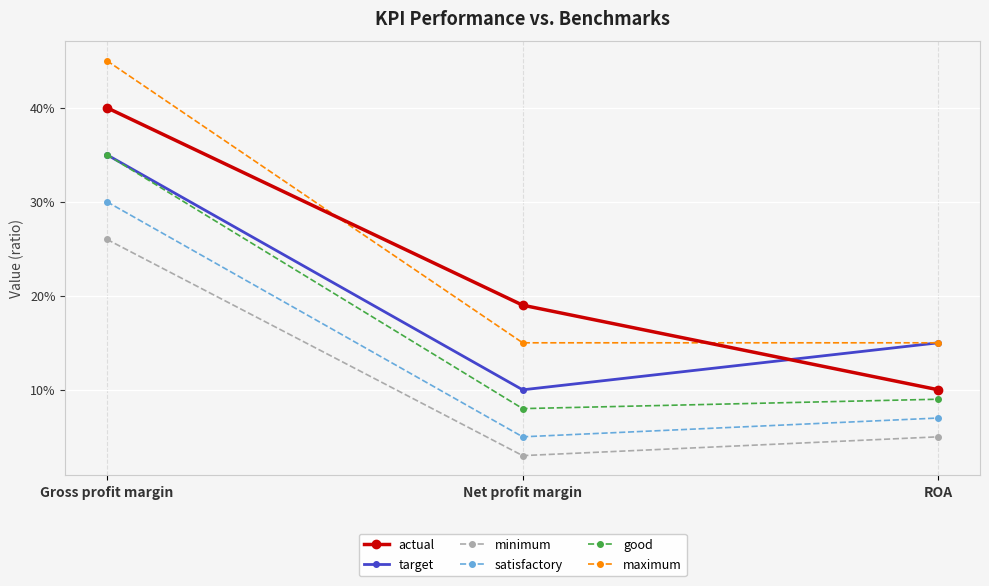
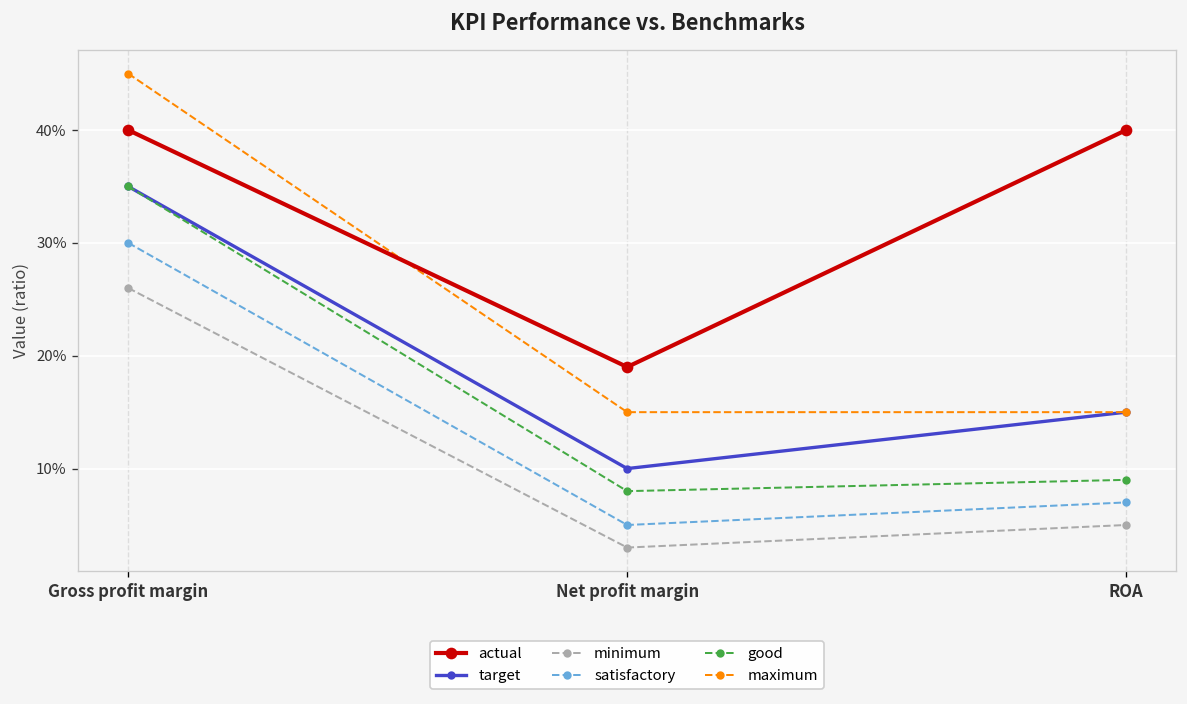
  {
    "actual": {
      "Gross profit margin": "40%",
      "Net profit margin": "19%",
-     "ROA": "10%"
+     "ROA": "40%"
    },
    "target": {
      "Net profit margin": "10%"
    },
    "minimum": {
      "Gross profit margin": "26%",
      "Net profit margin": "3%",
      "ROA": "5%"
    },
    "satisfactory": {
      "Gross profit margin": "30%",
      "Net profit margin": "5%",
      "ROA": "7%"
    },
    "good": {
      "Net profit margin": "8%",
      "ROA": "9%"
    },
    "maximum": {
      "Gross profit margin": "45%",
      "Net profit margin": "15%"
    }
  }
